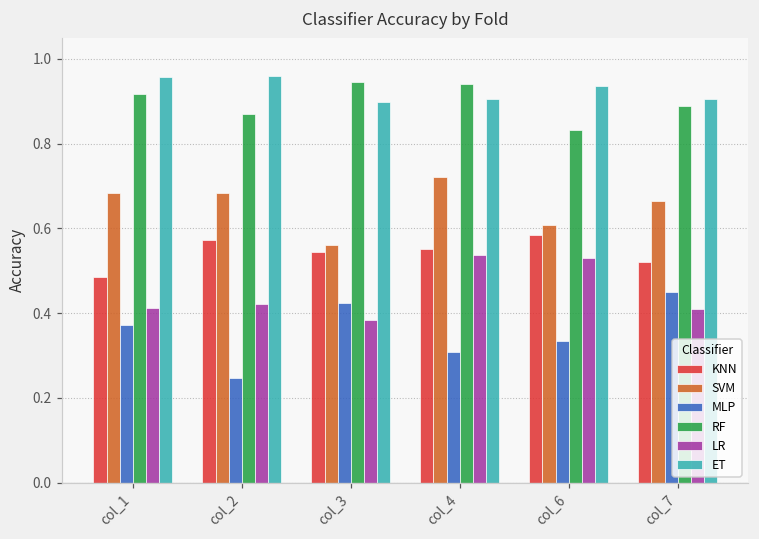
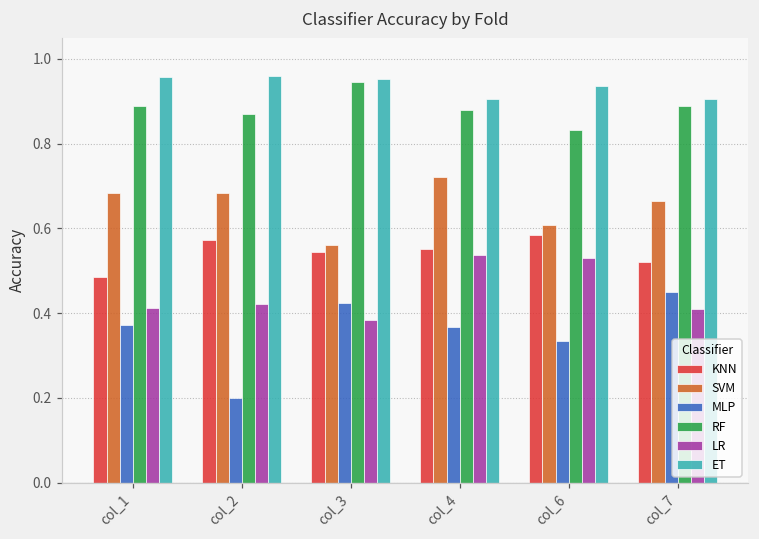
  {
    "MLP": {
      "col_1": 0.37,
-     "col_2": 0.25,
+     "col_2": 0.20,
      "col_3": 0.42,
-     "col_4": 0.31,
+     "col_4": 0.37,
      "col_6": 0.33,
      "col_7": 0.45
    },
    "RF": {
-     "col_1": 0.92,
+     "col_1": 0.89,
      "col_2": 0.87,
      "col_3": 0.94,
-     "col_4": 0.94,
+     "col_4": 0.88,
      "col_6": 0.83,
      "col_7": 0.89
    },
    "LR": {
      "col_1": 0.41,
      "col_2": 0.42,
      "col_3": 0.39,
      "col_4": 0.54,
      "col_6": 0.53,
      "col_7": 0.41
    },
    "ET": {
      "col_1": 0.96,
      "col_2": 0.96,
-     "col_3": 0.90,
+     "col_3": 0.95,
      "col_4": 0.90,
      "col_6": 0.94,
      "col_7": 0.90
    }
  }
